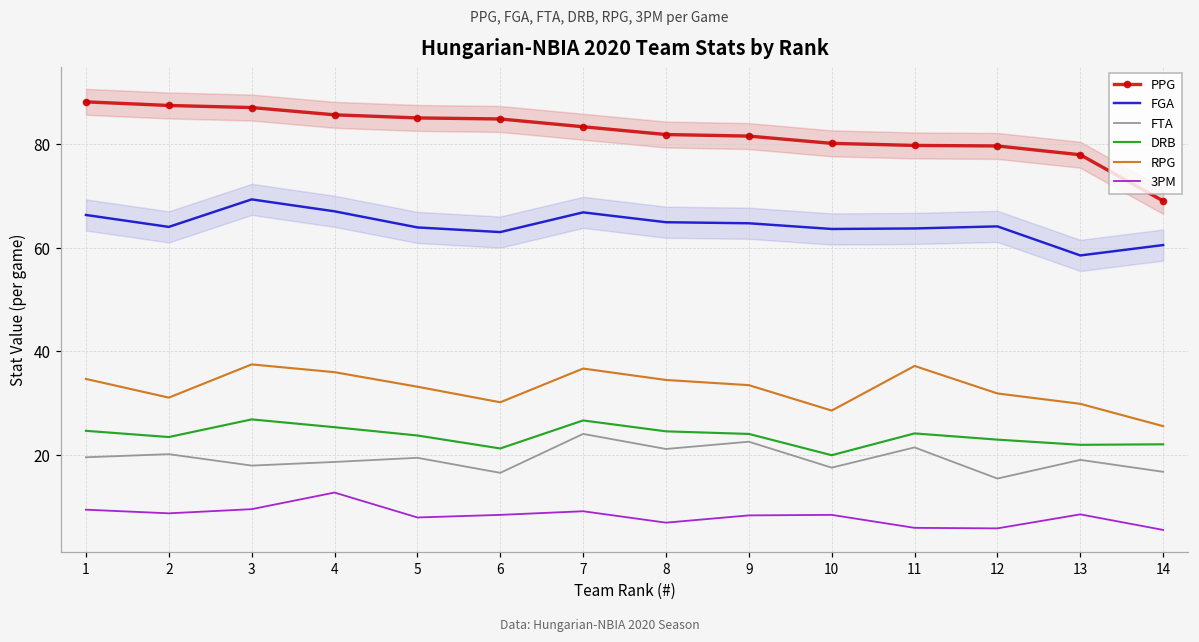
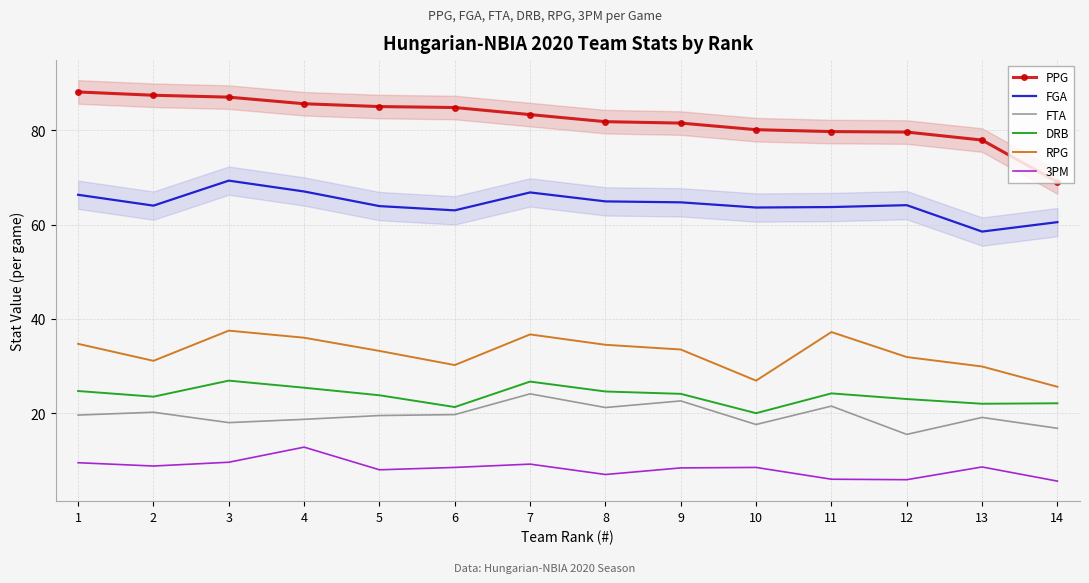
  {
    "FTA": {
      "1": 20,
      "2": 20,
      "3": 18,
      "4": 19,
      "5": 20,
-     "6": 17,
+     "6": 20,
      "7": 24,
      "8": 21,
      "9": 23,
      "10": 18,
      "11": 22,
      "12": 16,
      "13": 19,
      "14": 17
    },
    "DRB": {
      "1": 25,
      "2": 24,
      "3": 27,
      "4": 25,
      "5": 24,
      "6": 21,
      "7": 27,
      "8": 25,
      "9": 24,
      "10": 20,
      "11": 24,
      "12": 23,
      "13": 22,
      "14": 22
    },
    "RPG": {
      "1": 35,
      "2": 31,
      "3": 38,
      "4": 36,
      "5": 33,
      "6": 30,
      "7": 37,
      "8": 35,
      "9": 34,
-     "10": 29,
+     "10": 27,
      "11": 37,
      "12": 32,
      "13": 30,
      "14": 26
    },
    "3PM": {
      "1": 10,
      "2": 9,
      "3": 10,
      "4": 13,
      "5": 8,
      "6": 9,
      "7": 9,
      "8": 7,
      "9": 8,
      "10": 9,
      "11": 6,
      "12": 6,
      "13": 9,
      "14": 6
    }
  }
